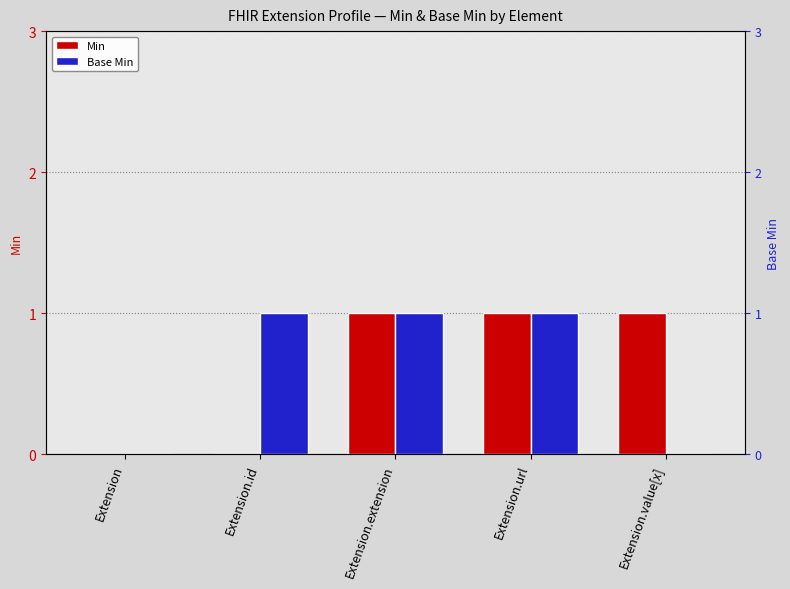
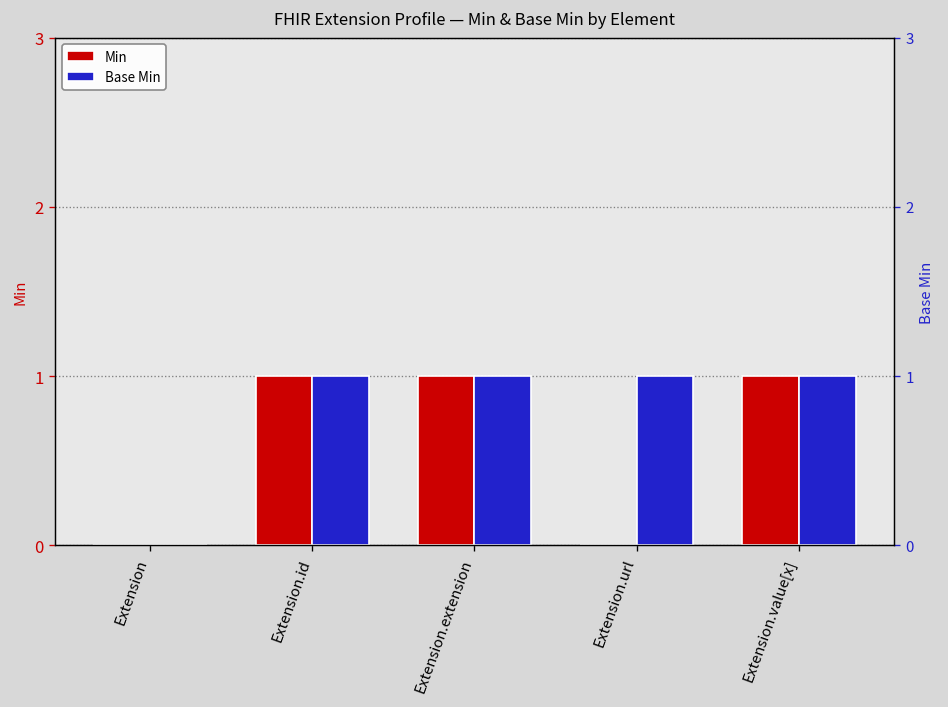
  {
    "Min": {
      "Extension": 0,
-     "Extension.id": 0,
+     "Extension.id": 1,
      "Extension.extension": 1,
-     "Extension.url": 1,
+     "Extension.url": 0,
      "Extension.value[x]": 1
    },
    "Base Min": {
      "Extension": 0,
      "Extension.id": 1,
      "Extension.extension": 1,
      "Extension.url": 1,
-     "Extension.value[x]": 0
+     "Extension.value[x]": 1
    }
  }
